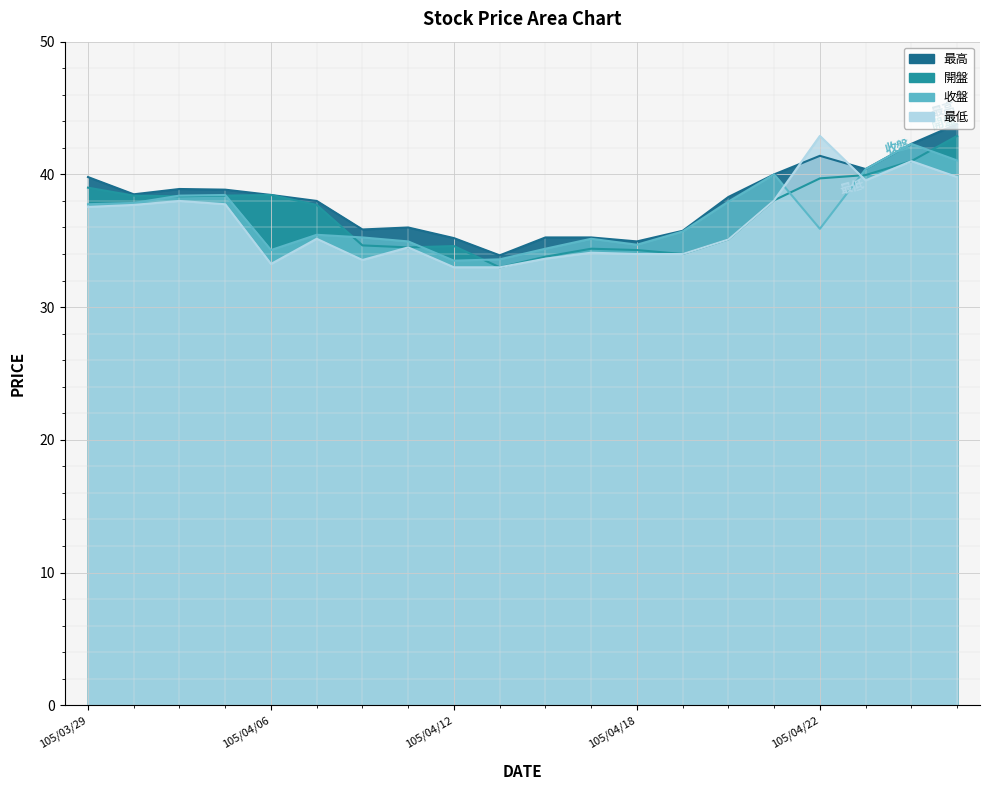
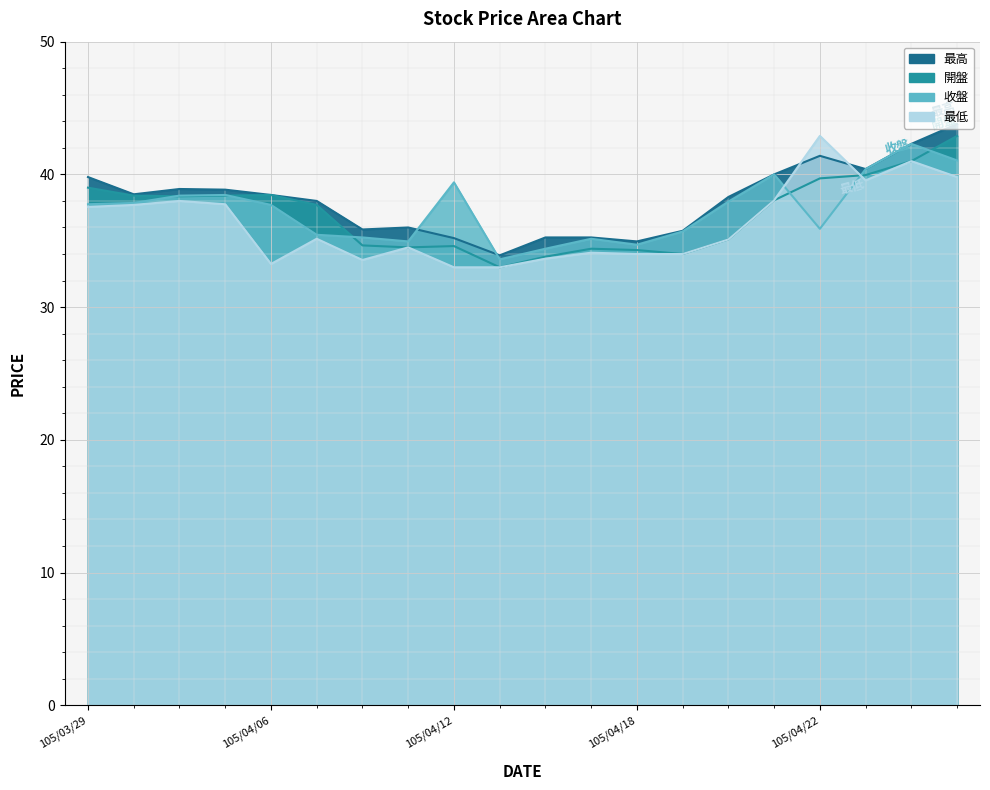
  {
    "收盤": {
      "105/03/29": 37.8,
-     "105/04/06": 34.3,
-     "105/04/12": 33.5,
+     "105/04/06": 37.7,
+     "105/04/12": 39.4,
      "105/04/18": 34.7,
      "105/04/22": 35.9
    },
    "最低": {
      "105/03/29": 37.6,
      "105/04/06": 33.3,
      "105/04/12": 33.0,
      "105/04/18": 34.0,
      "105/04/22": 42.9
    }
  }
